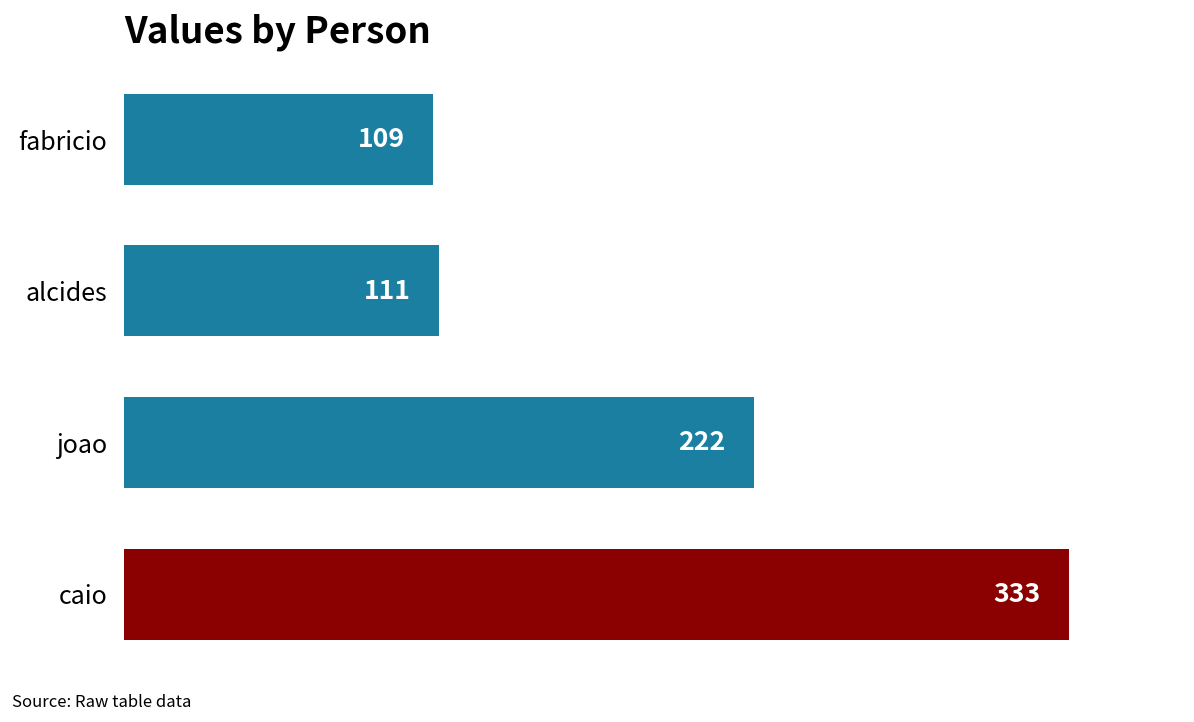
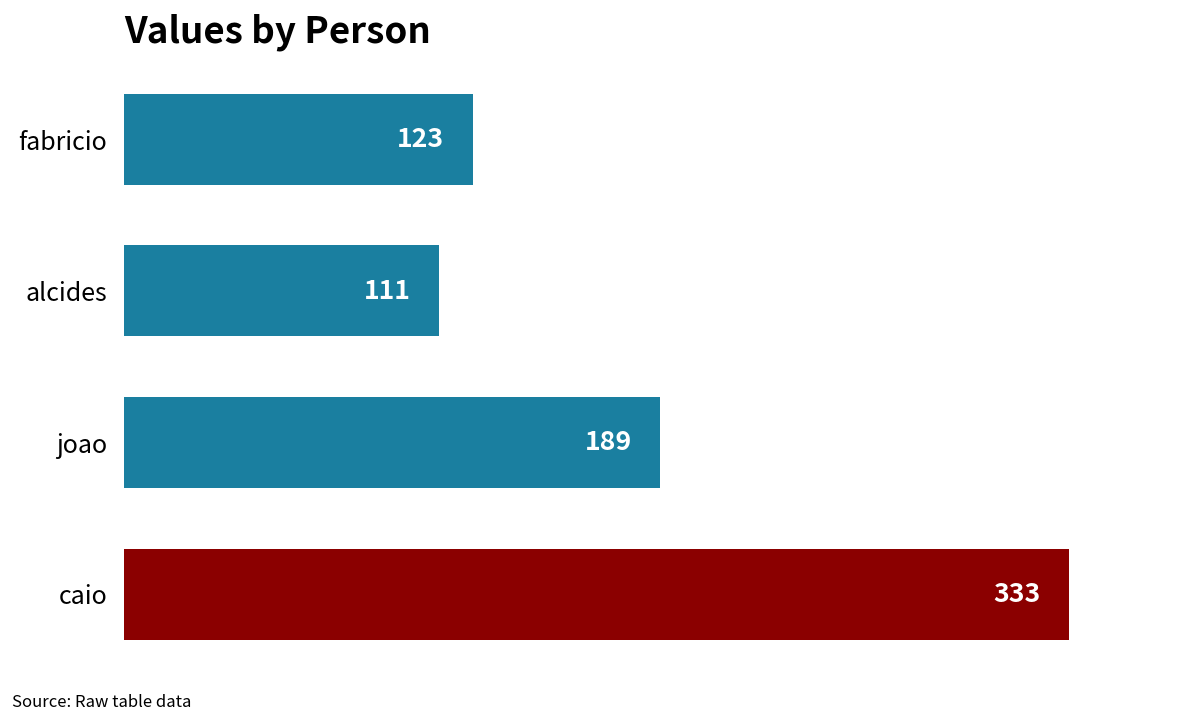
  {
-   "fabricio": 109,
+   "fabricio": 123,
    "alcides": 111,
-   "joao": 222,
+   "joao": 189,
    "caio": 333
  }
